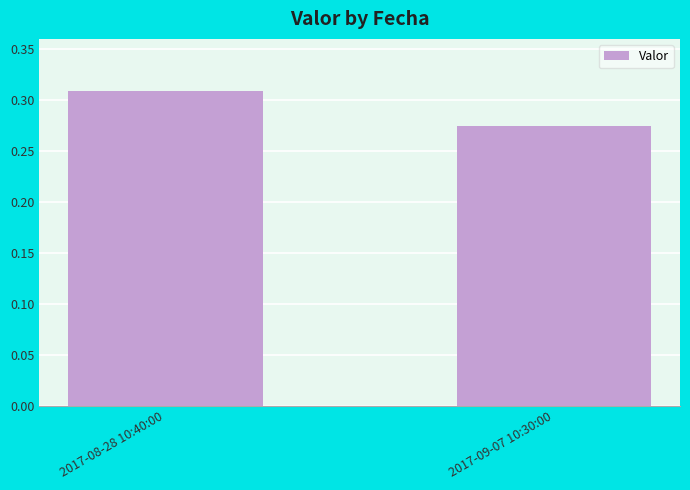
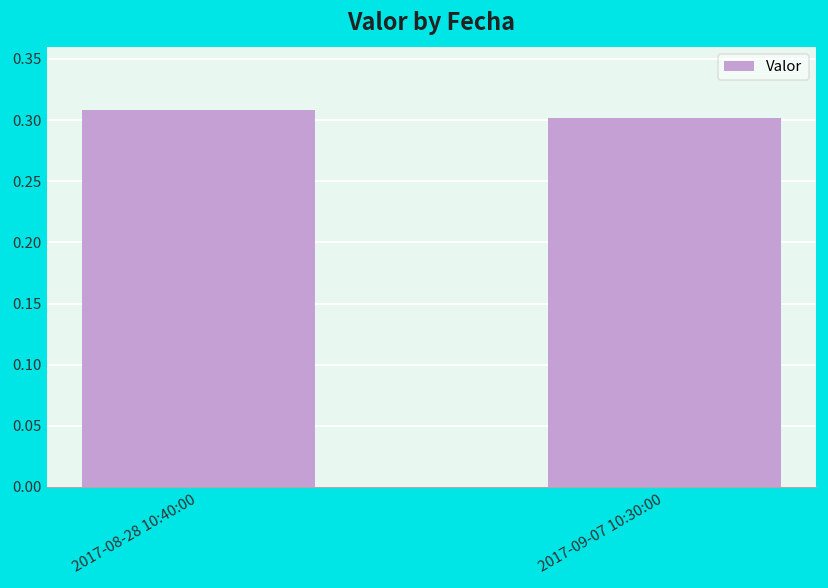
  {
    "2017-08-28 10:40:00": 0.309,
-   "2017-09-07 10:30:00": 0.274
+   "2017-09-07 10:30:00": 0.301
  }
